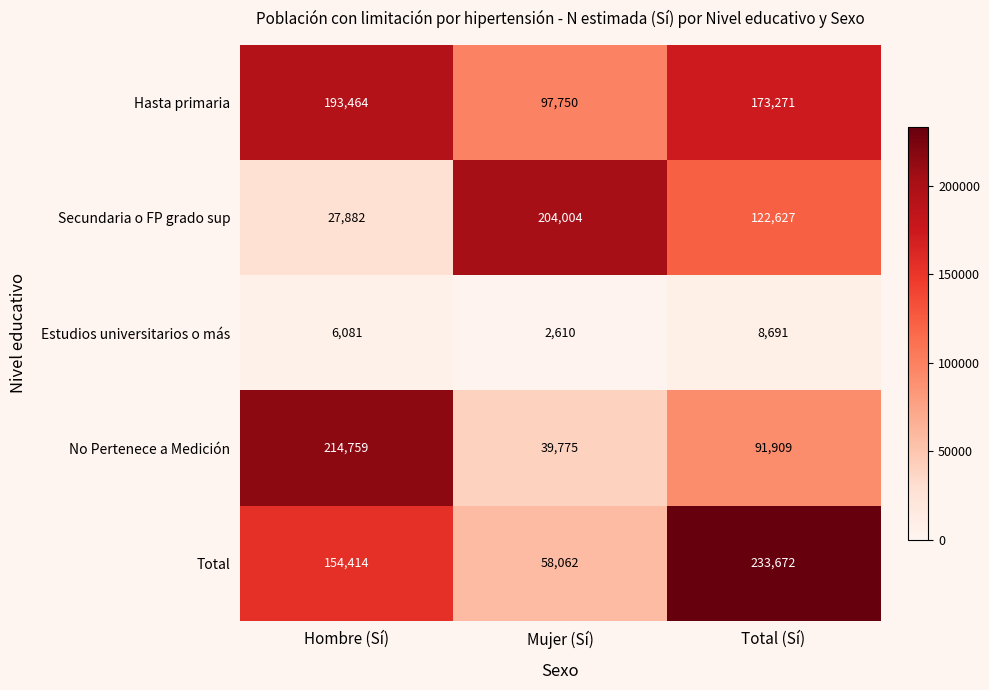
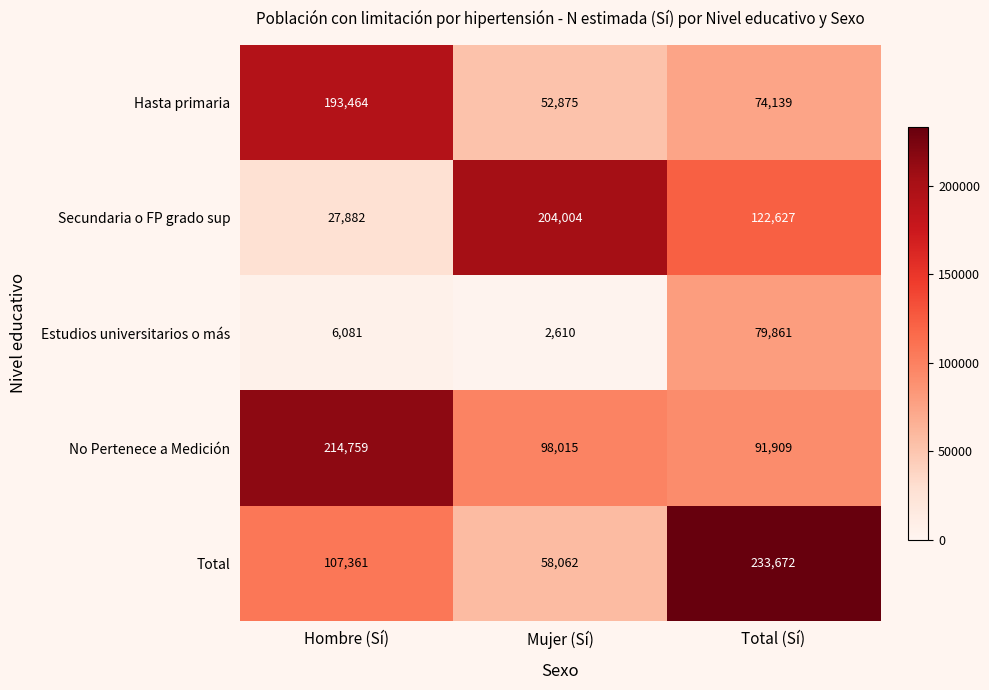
  {
    "Hasta primaria": {
      "Hombre (Sí)": "193,464",
-     "Mujer (Sí)": "97,750",
-     "Total (Sí)": "173,271"
+     "Mujer (Sí)": "52,875",
+     "Total (Sí)": "74,139"
    },
    "Secundaria o FP grado sup": {
      "Hombre (Sí)": "27,882",
      "Mujer (Sí)": "204,004",
      "Total (Sí)": "122,627"
    },
    "Estudios universitarios o más": {
      "Hombre (Sí)": "6,081",
      "Mujer (Sí)": "2,610",
-     "Total (Sí)": "8,691"
+     "Total (Sí)": "79,861"
    },
    "No Pertenece a Medición": {
      "Hombre (Sí)": "214,759",
-     "Mujer (Sí)": "39,775",
+     "Mujer (Sí)": "98,015",
      "Total (Sí)": "91,909"
    },
    "Total": {
-     "Hombre (Sí)": "154,414",
+     "Hombre (Sí)": "107,361",
      "Mujer (Sí)": "58,062",
      "Total (Sí)": "233,672"
    }
  }
